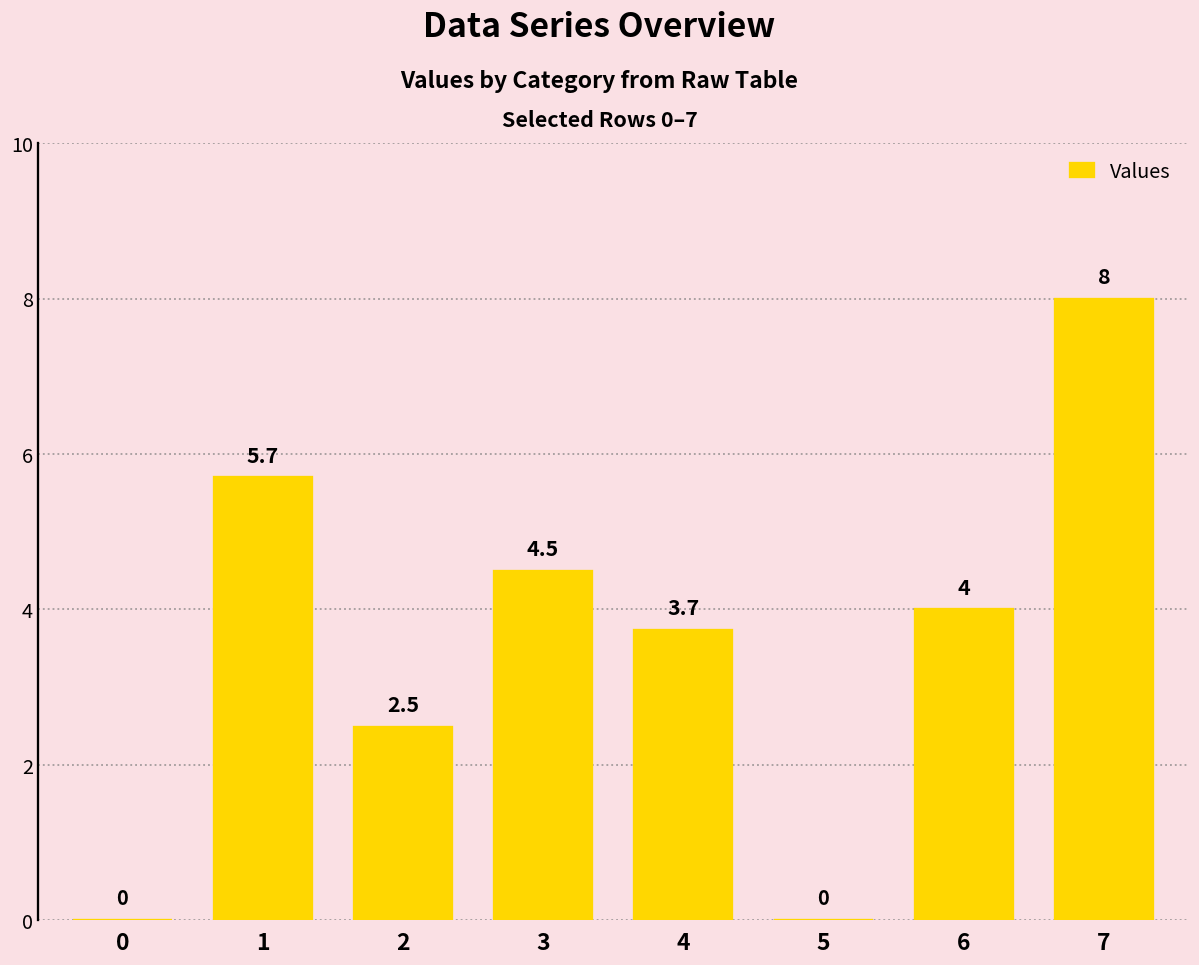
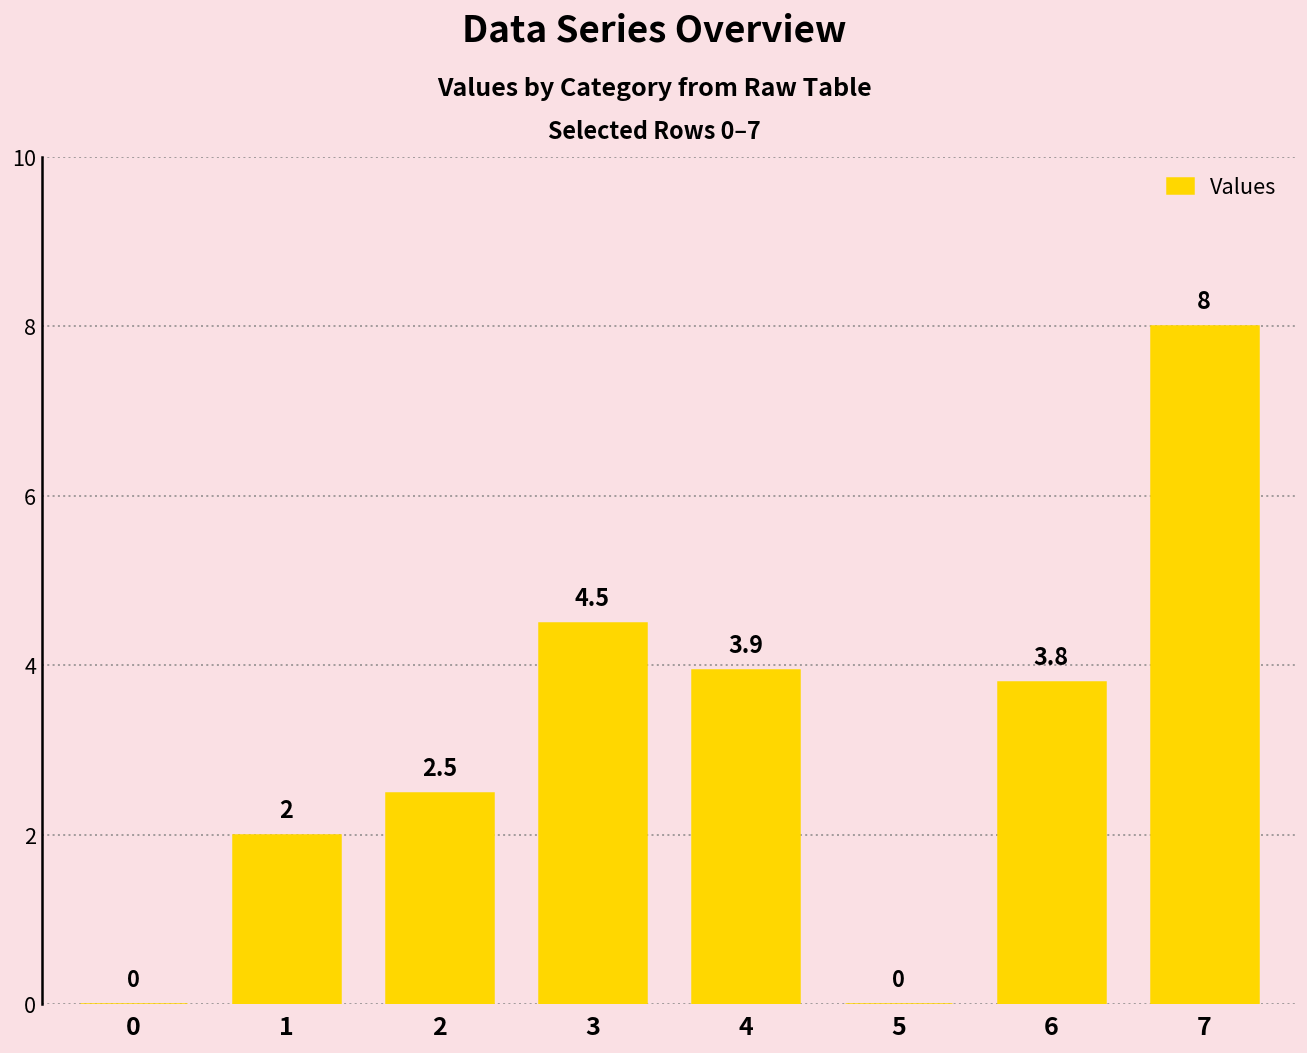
  {
    "0": 0,
-   "1": 5.7,
+   "1": 2,
    "2": 2.5,
    "3": 4.5,
-   "4": 3.7,
+   "4": 3.9,
    "5": 0,
-   "6": 4,
+   "6": 3.8,
    "7": 8
  }
